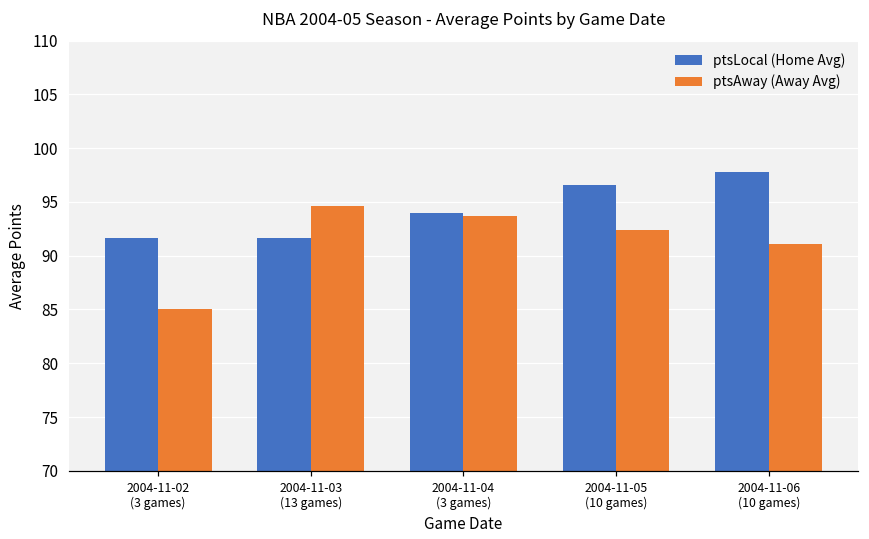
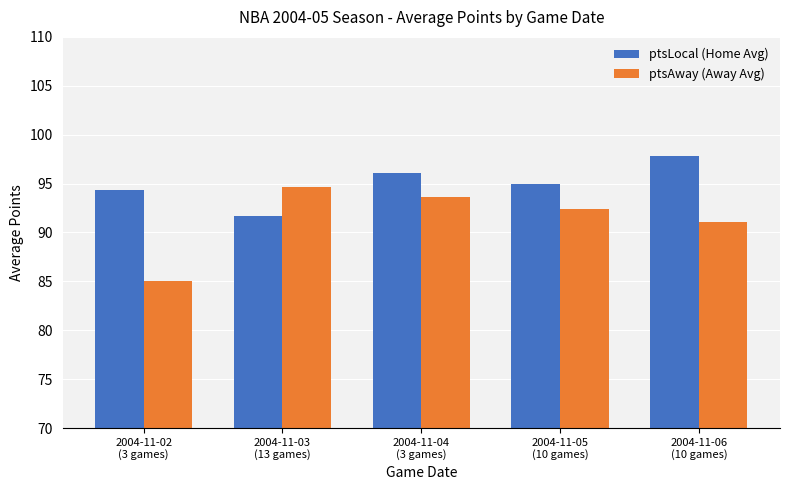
  {
    "ptsLocal (Home Avg)": {
-     "2004-11-02 (3 games)": 92,
+     "2004-11-02 (3 games)": 94,
      "2004-11-03 (13 games)": 92,
-     "2004-11-04 (3 games)": 94,
-     "2004-11-05 (10 games)": 97,
+     "2004-11-04 (3 games)": 96,
+     "2004-11-05 (10 games)": 95,
      "2004-11-06 (10 games)": 98
    },
    "ptsAway (Away Avg)": {
      "2004-11-02 (3 games)": 85,
      "2004-11-03 (13 games)": 95,
      "2004-11-04 (3 games)": 94,
      "2004-11-05 (10 games)": 92,
      "2004-11-06 (10 games)": 91
    }
  }
